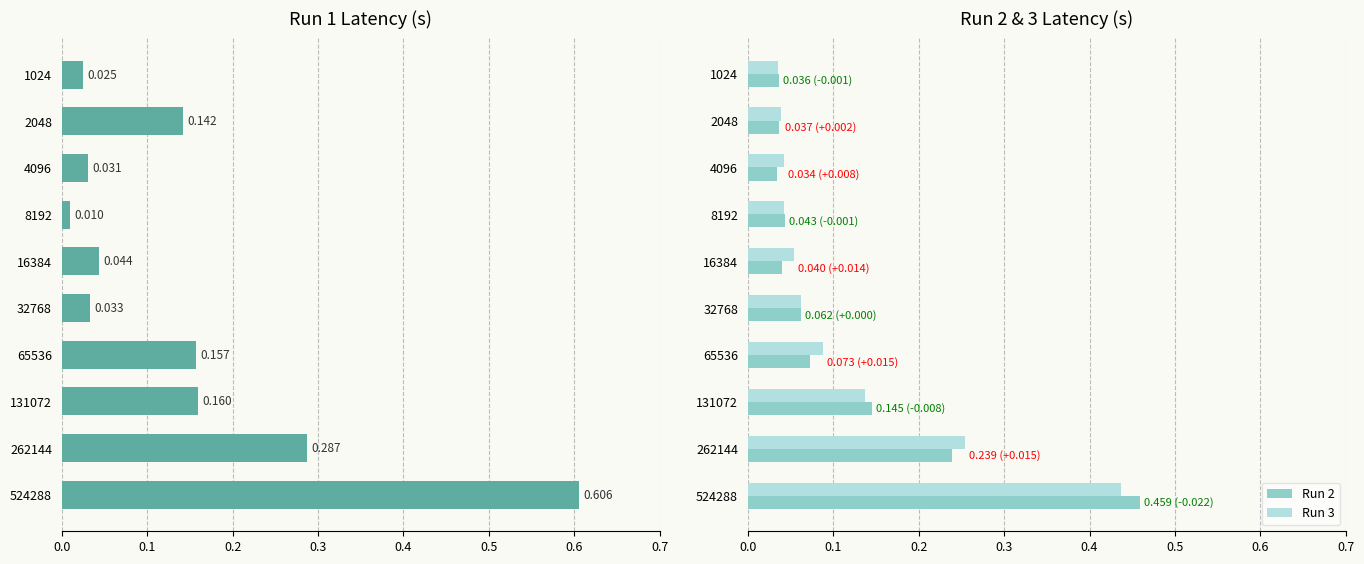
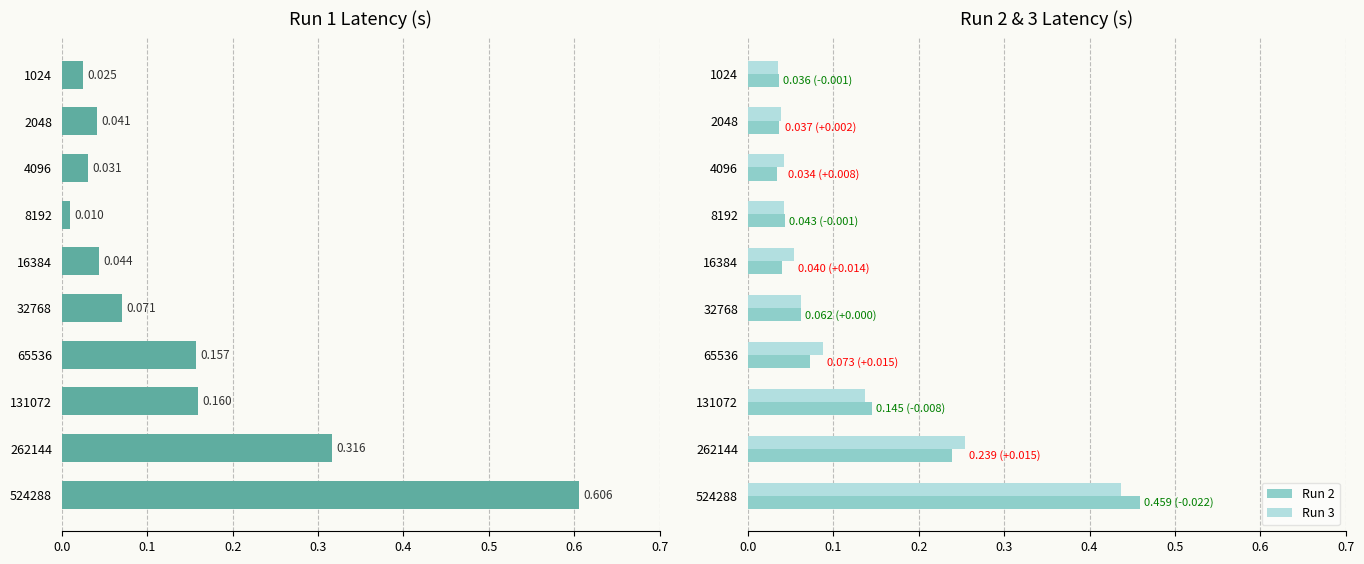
  {
    "Run 1 Latency (s)": {
      "1024": 0.025,
-     "2048": 0.142,
+     "2048": 0.041,
      "4096": 0.031,
      "8192": 0.010,
      "16384": 0.044,
-     "32768": 0.033,
+     "32768": 0.071,
      "65536": 0.157,
      "131072": 0.160,
-     "262144": 0.287,
+     "262144": 0.316,
      "524288": 0.606
    }
  }
